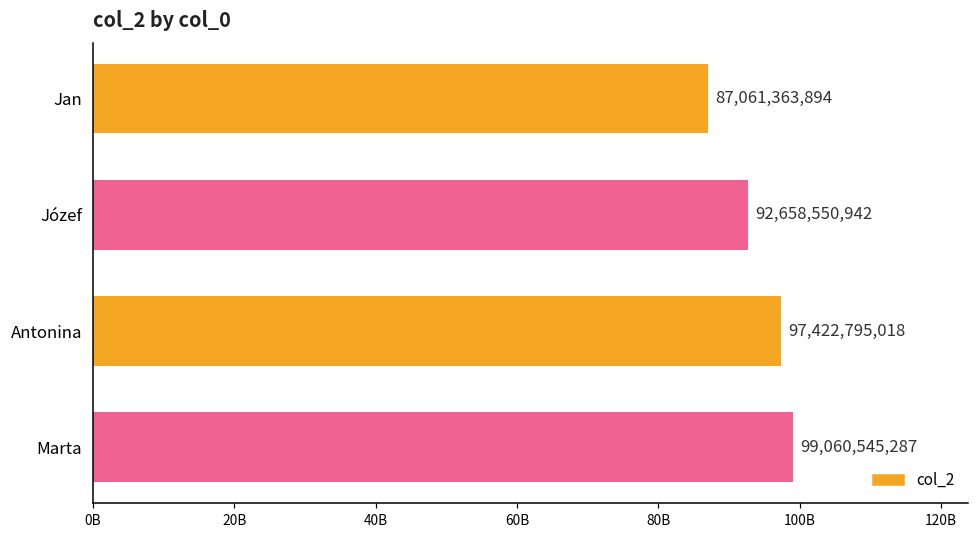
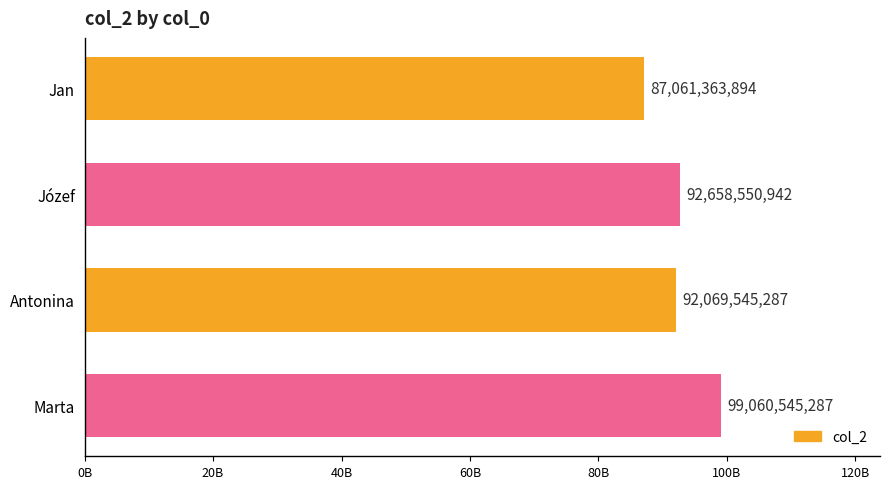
  {
    "Jan": "87,061,363,894",
    "Józef": "92,658,550,942",
-   "Antonina": "97,422,795,018",
+   "Antonina": "92,069,545,287",
    "Marta": "99,060,545,287"
  }
